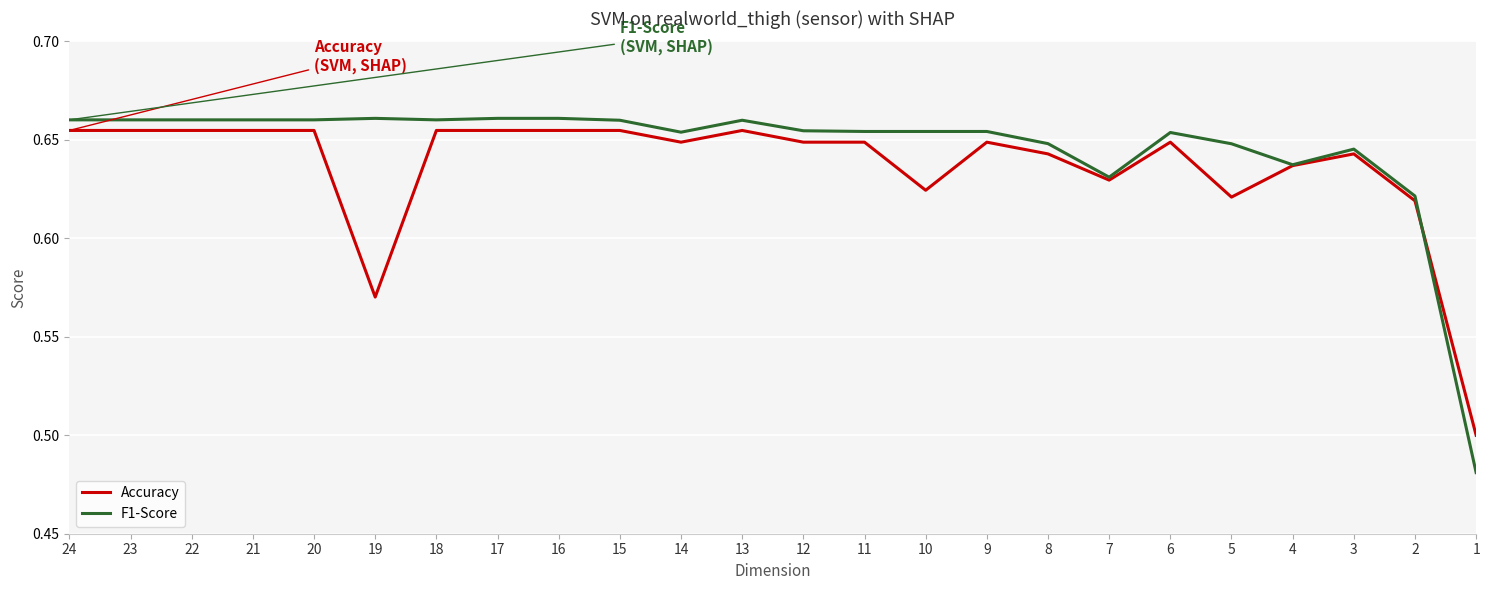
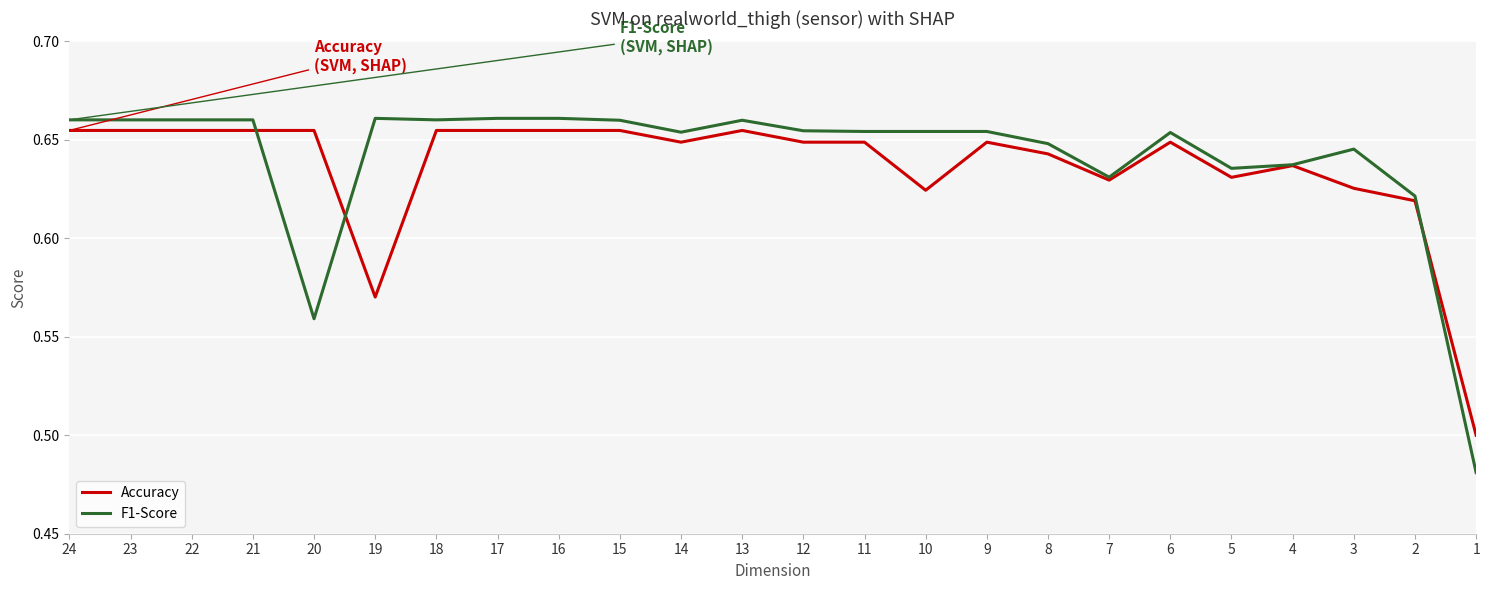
  {
    "Accuracy": {
      "24": 0.655,
      "23": 0.655,
      "22": 0.655,
      "21": 0.655,
      "20": 0.655,
      "19": 0.570,
      "18": 0.655,
      "17": 0.655,
      "16": 0.655,
      "15": 0.655,
      "14": 0.649,
      "13": 0.655,
      "12": 0.649,
      "11": 0.649,
      "10": 0.624,
      "9": 0.649,
      "8": 0.643,
      "7": 0.630,
      "6": 0.649,
-     "5": 0.621,
-     "3": 0.643,
+     "5": 0.631,
+     "3": 0.625,
      "2": 0.619,
      "1": 0.500
    },
    "F1-Score": {
      "24": 0.660,
      "23": 0.660,
      "22": 0.660,
      "21": 0.660,
-     "20": 0.660,
+     "20": 0.559,
      "19": 0.661,
      "18": 0.660,
      "17": 0.661,
      "16": 0.661,
      "15": 0.660,
      "14": 0.654,
      "13": 0.660,
      "12": 0.655,
      "11": 0.654,
      "10": 0.654,
      "9": 0.654,
      "8": 0.648,
      "7": 0.631,
      "6": 0.654,
-     "5": 0.648,
+     "5": 0.636,
      "3": 0.645,
      "2": 0.621,
      "1": 0.481
    }
  }
